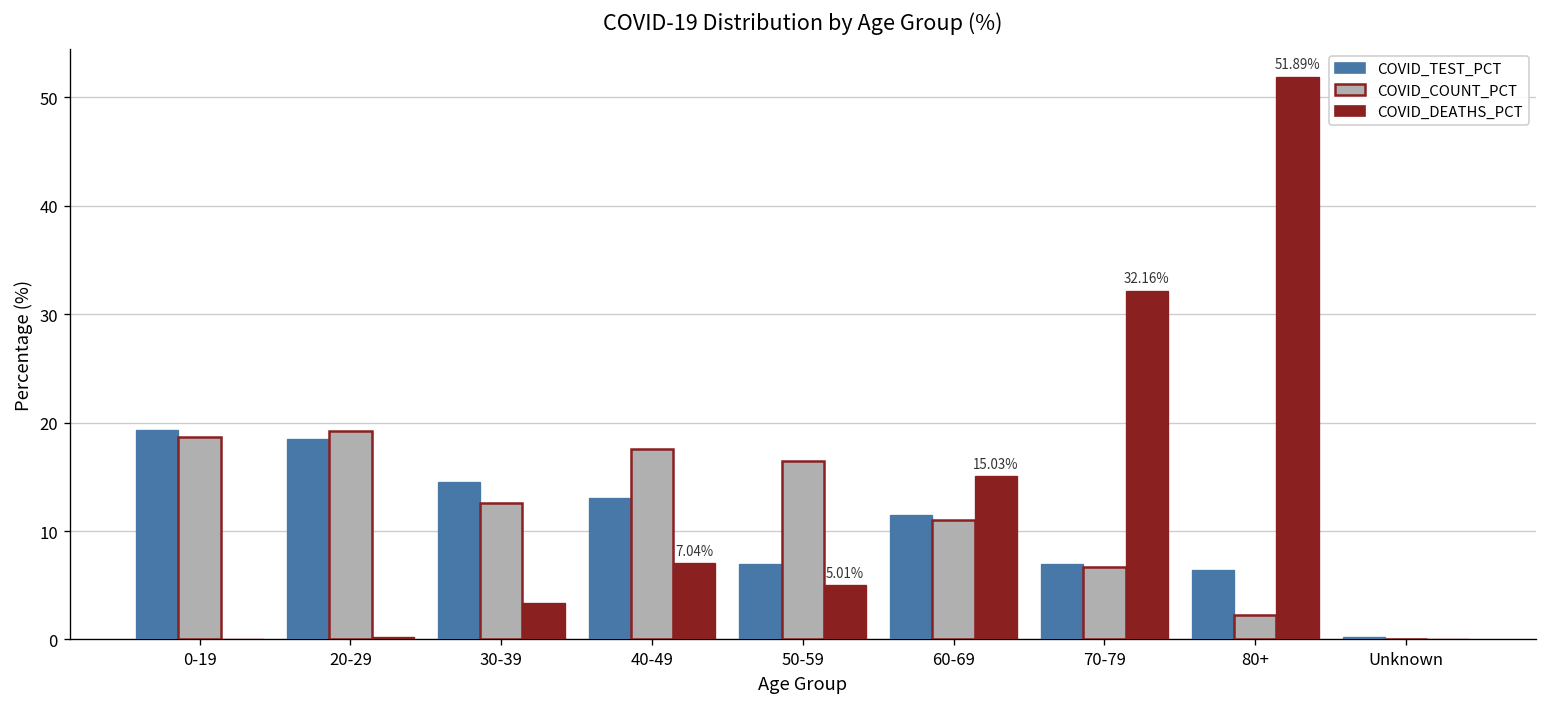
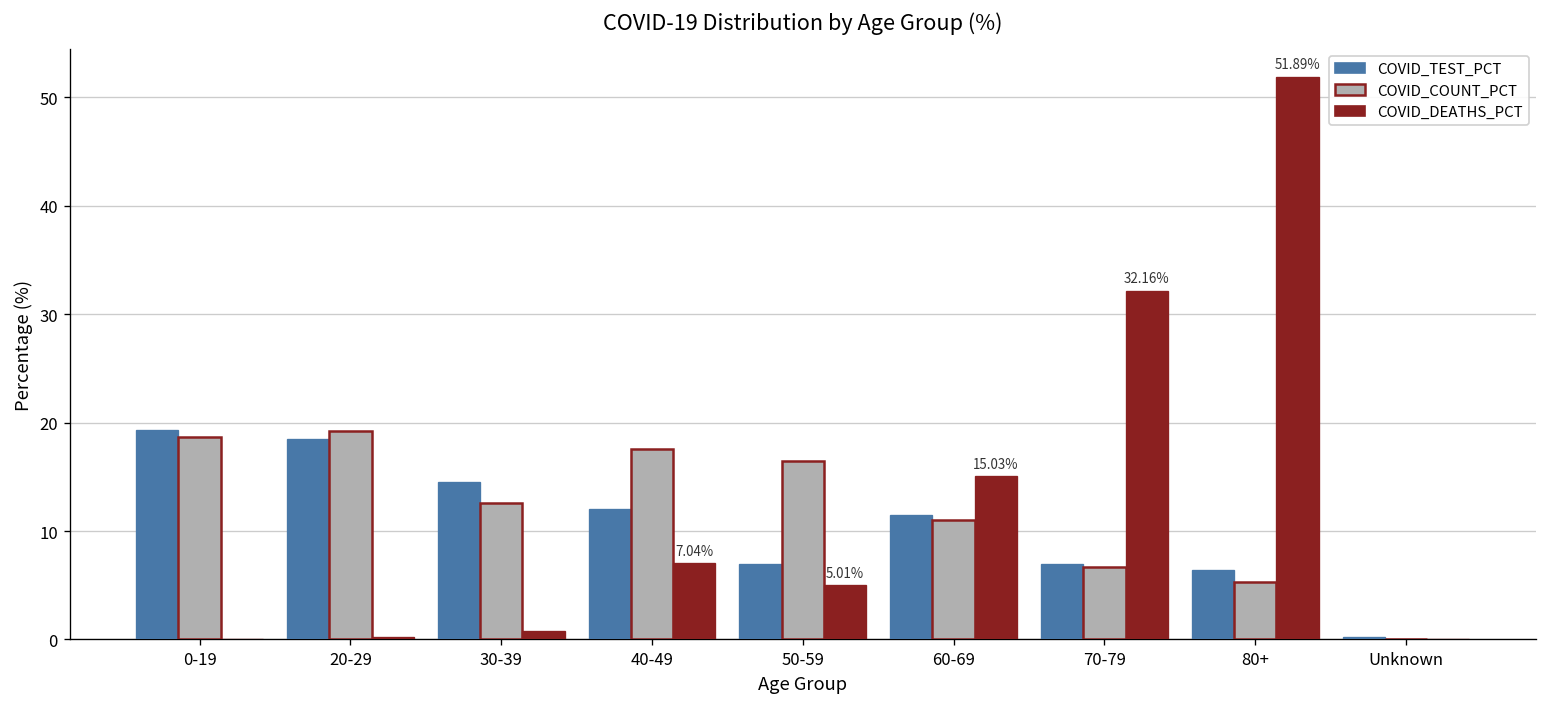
  {
    "COVID_TEST_PCT": {
      "0-19": 19,
      "20-29": 18,
      "30-39": 15,
-     "40-49": 13,
+     "40-49": 12,
      "50-59": 7,
      "60-69": 11,
      "70-79": 7,
      "80+": 6
    },
    "COVID_COUNT_PCT": {
      "0-19": 19,
      "20-29": 19,
      "30-39": 13,
      "40-49": 18,
      "50-59": 17,
      "60-69": 11,
      "70-79": 7,
-     "80+": 2
+     "80+": 5
    },
    "COVID_DEATHS_PCT": {
-     "30-39": 3,
+     "30-39": 1,
      "Unknown": 0
    }
  }
